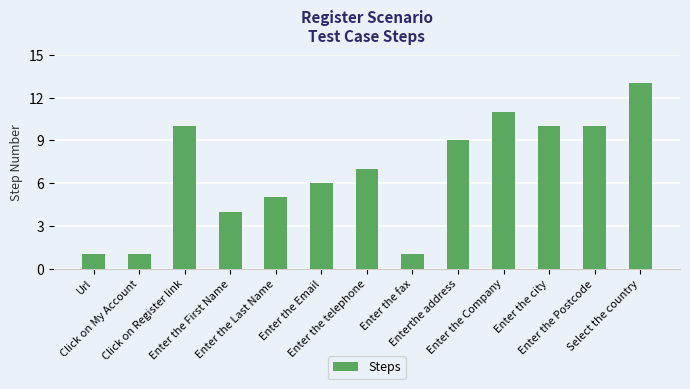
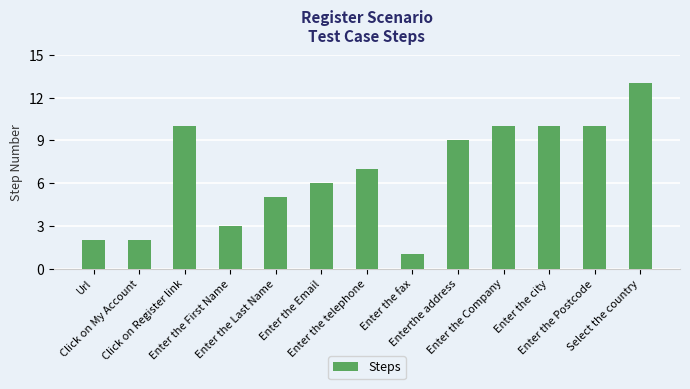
  {
-   "Url": 1,
-   "Click on My Account": 1,
+   "Url": 2,
+   "Click on My Account": 2,
    "Click on Register link": 10,
-   "Enter the First Name": 4,
+   "Enter the First Name": 3,
    "Enter the Last Name": 5,
    "Enter the Email": 6,
    "Enter the telephone": 7,
    "Enter the fax": 1,
    "Enterthe address": 9,
-   "Enter the Company": 11,
+   "Enter the Company": 10,
    "Enter the city": 10,
    "Enter the Postcode": 10,
    "Select the country": 13
  }
